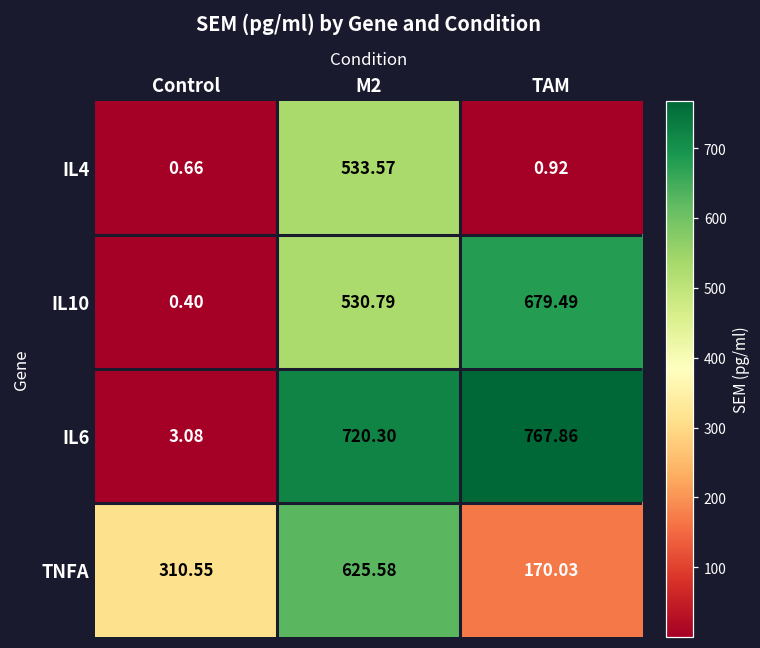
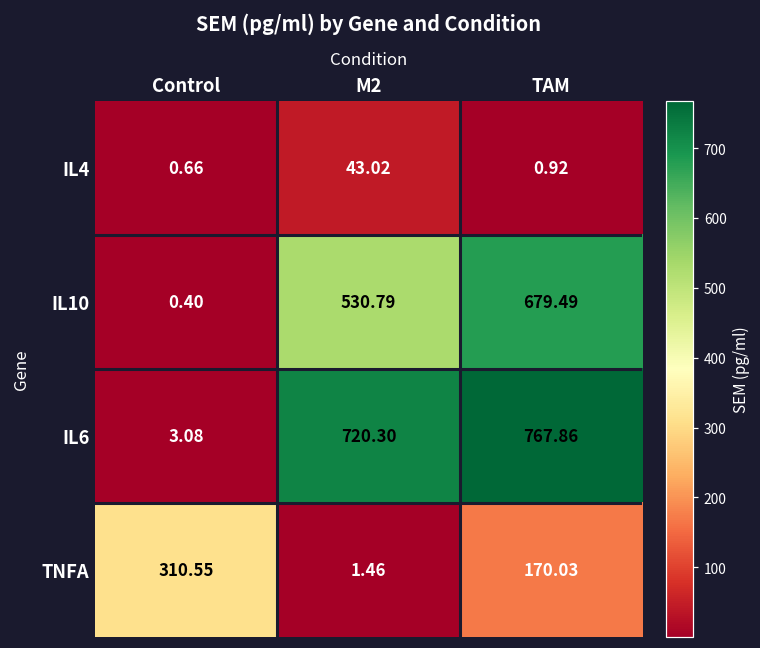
  {
    "IL4": {
      "Control": 0.66,
-     "M2": 533.57,
+     "M2": 43.02,
      "TAM": 0.92
    },
    "IL10": {
      "Control": 0.40,
      "M2": 530.79,
      "TAM": 679.49
    },
    "IL6": {
      "Control": 3.08,
      "M2": 720.30,
      "TAM": 767.86
    },
    "TNFA": {
      "Control": 310.55,
-     "M2": 625.58,
+     "M2": 1.46,
      "TAM": 170.03
    }
  }
